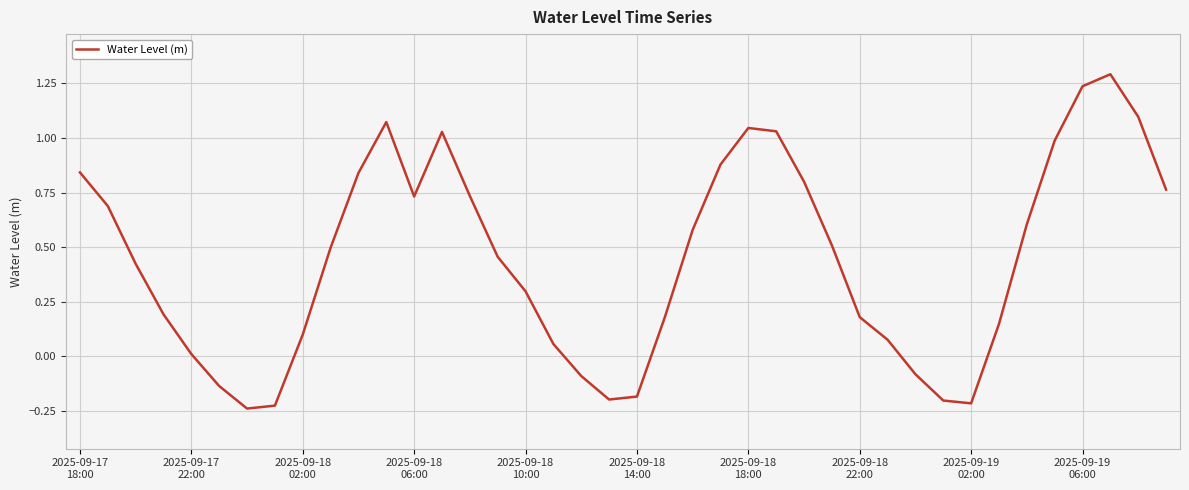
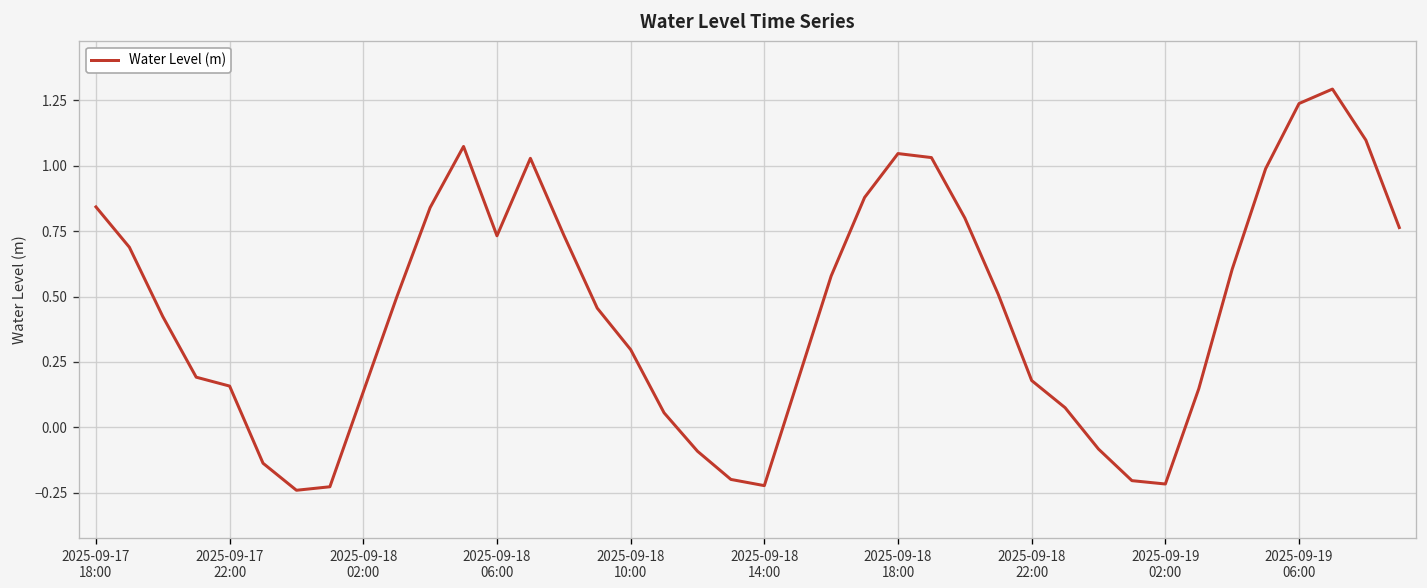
  {
    "2025-09-17 18:00": 0.84,
-   "2025-09-17 22:00": 0.01,
-   "2025-09-18 02:00": 0.10,
+   "2025-09-17 22:00": 0.16,
+   "2025-09-18 02:00": 0.14,
    "2025-09-18 06:00": 0.73,
    "2025-09-18 10:00": 0.30,
-   "2025-09-18 14:00": -0.19,
+   "2025-09-18 14:00": -0.22,
    "2025-09-18 18:00": 1.05,
    "2025-09-18 22:00": 0.18,
    "2025-09-19 02:00": -0.22,
    "2025-09-19 06:00": 1.24
  }
